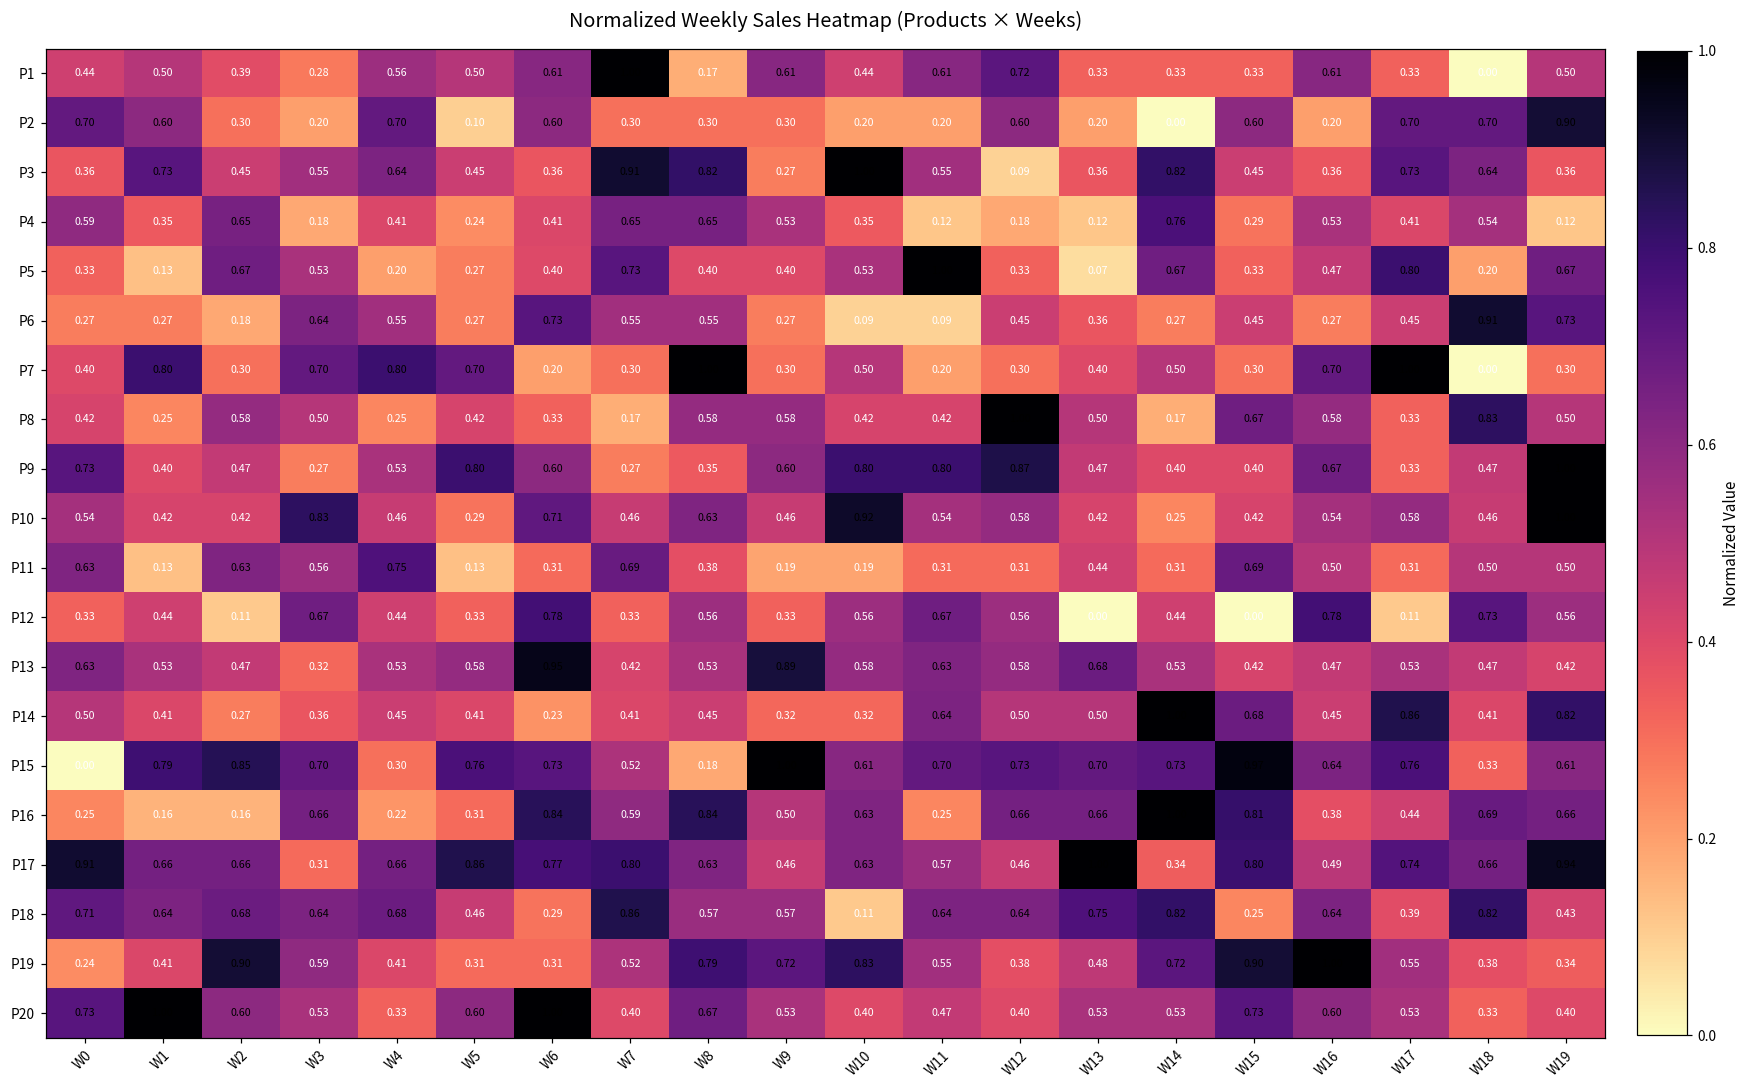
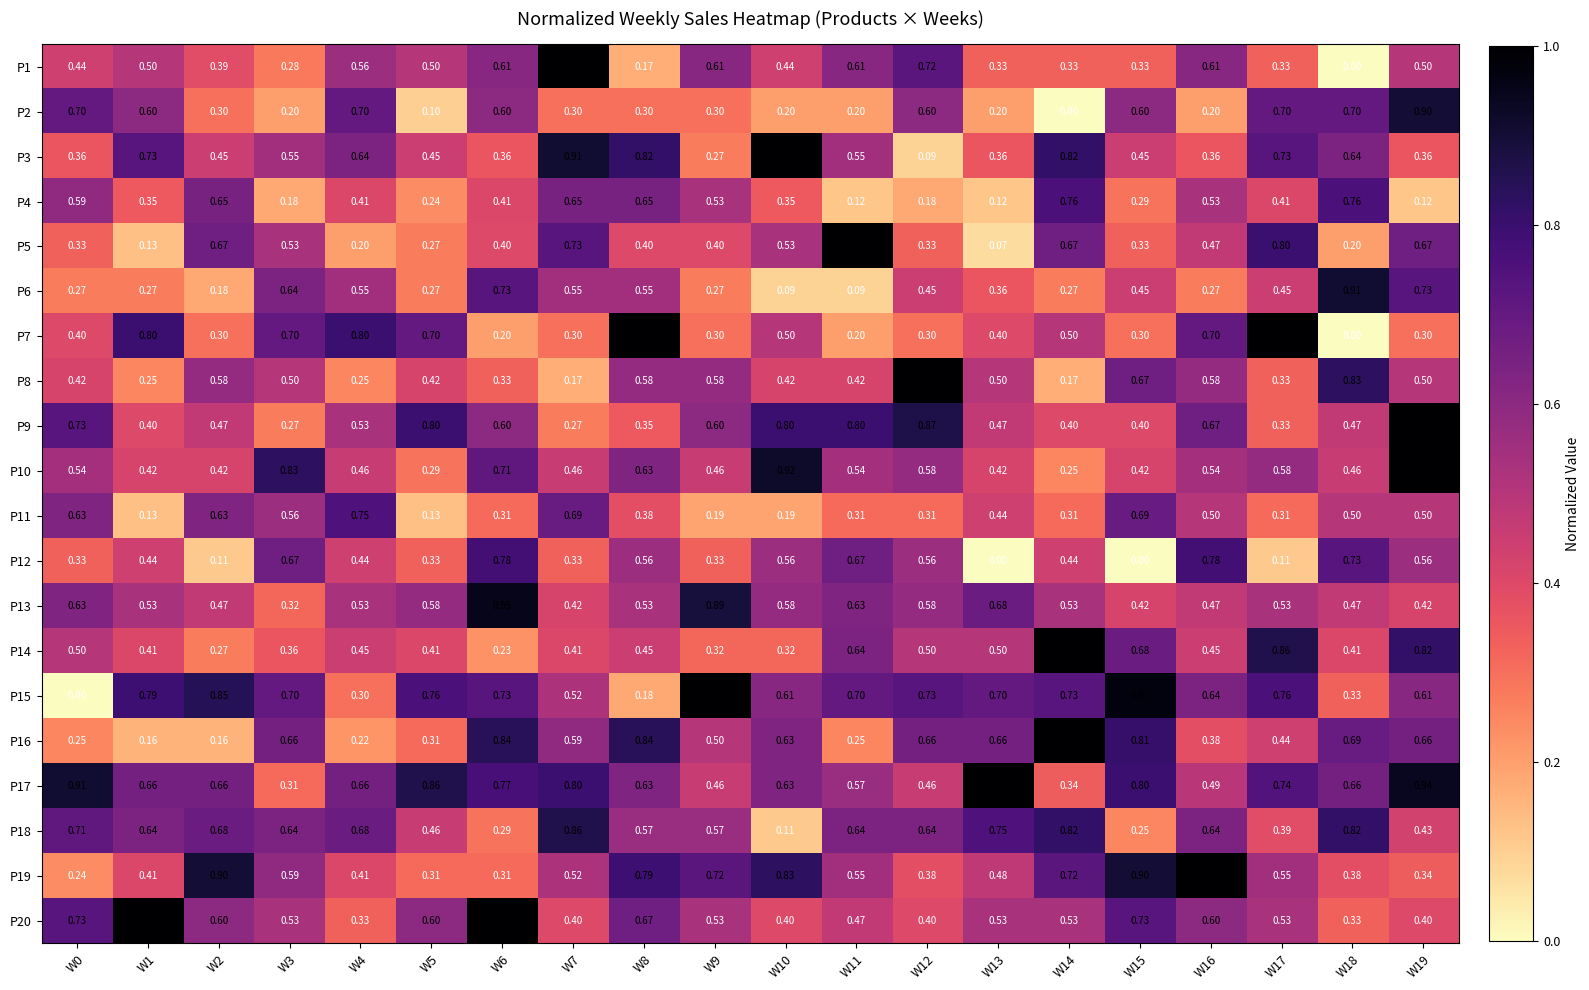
  {
    "P4": {
      "W0": 0.59,
      "W1": 0.35,
      "W2": 0.65,
      "W3": 0.18,
      "W4": 0.41,
      "W5": 0.24,
      "W6": 0.41,
      "W7": 0.65,
      "W8": 0.65,
      "W9": 0.53,
      "W10": 0.35,
      "W11": 0.12,
      "W12": 0.18,
      "W13": 0.12,
      "W14": 0.76,
      "W15": 0.29,
      "W16": 0.53,
      "W17": 0.41,
-     "W18": 0.54,
+     "W18": 0.76,
      "W19": 0.12
    }
  }
